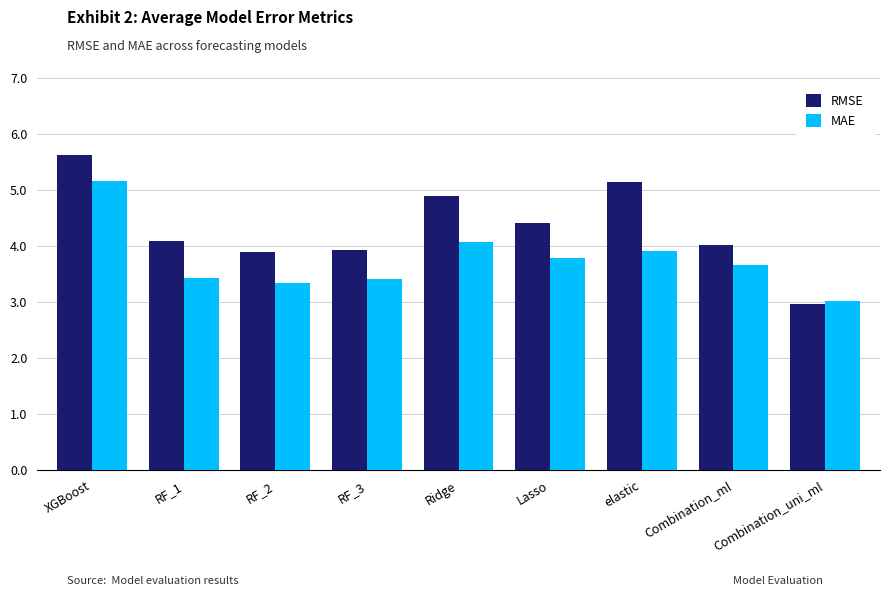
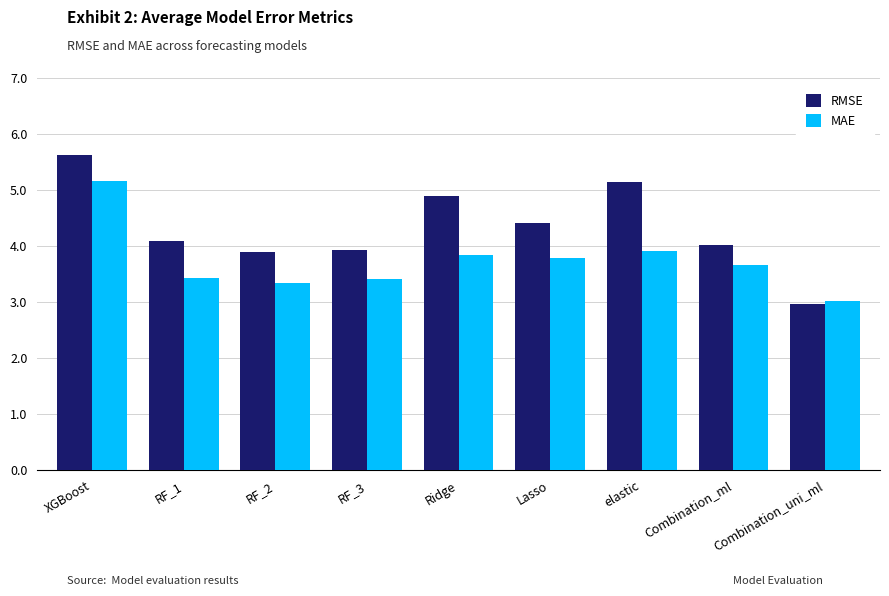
  {
    "RMSE": {
      "XGBoost": 5.6,
      "RF_1": 4.1,
      "RF_2": 3.9,
      "RF_3": 3.9,
      "Ridge": 4.9,
      "Lasso": 4.4,
      "elastic": 5.2,
      "Combination_ml": 4.0,
      "Combination_uni_ml": 3.0
    },
    "MAE": {
      "XGBoost": 5.2,
      "RF_1": 3.4,
      "RF_2": 3.3,
      "RF_3": 3.4,
-     "Ridge": 4.1,
+     "Ridge": 3.8,
      "Lasso": 3.8,
      "elastic": 3.9,
      "Combination_ml": 3.7,
      "Combination_uni_ml": 3.0
    }
  }
